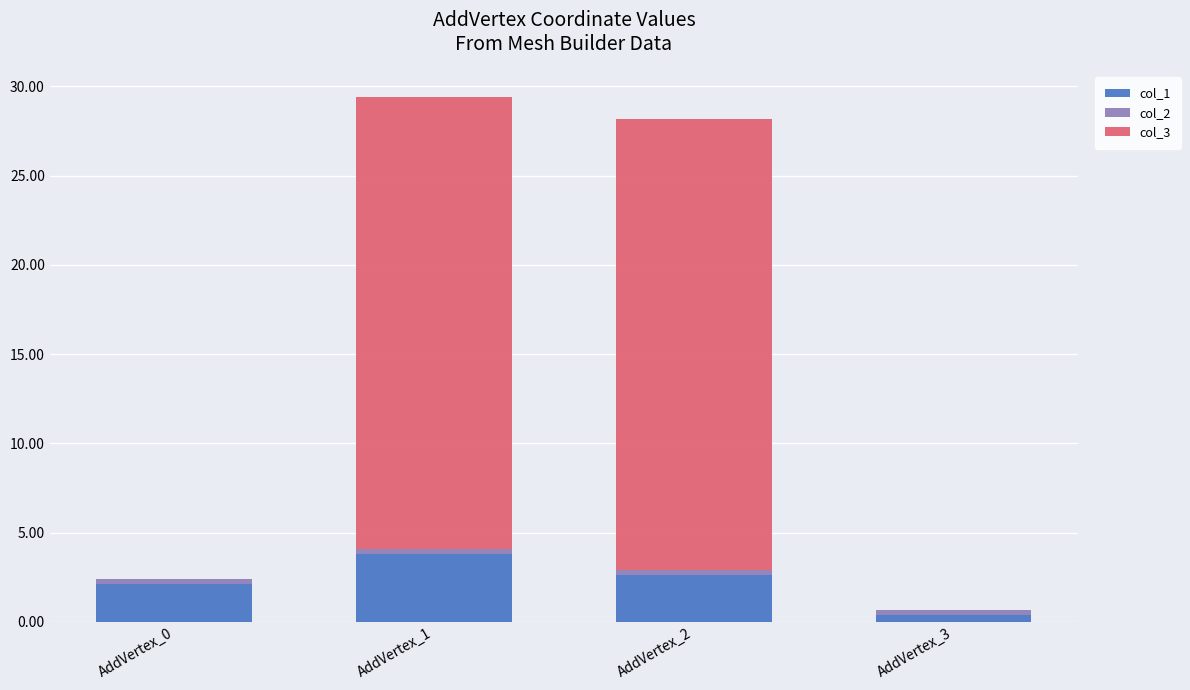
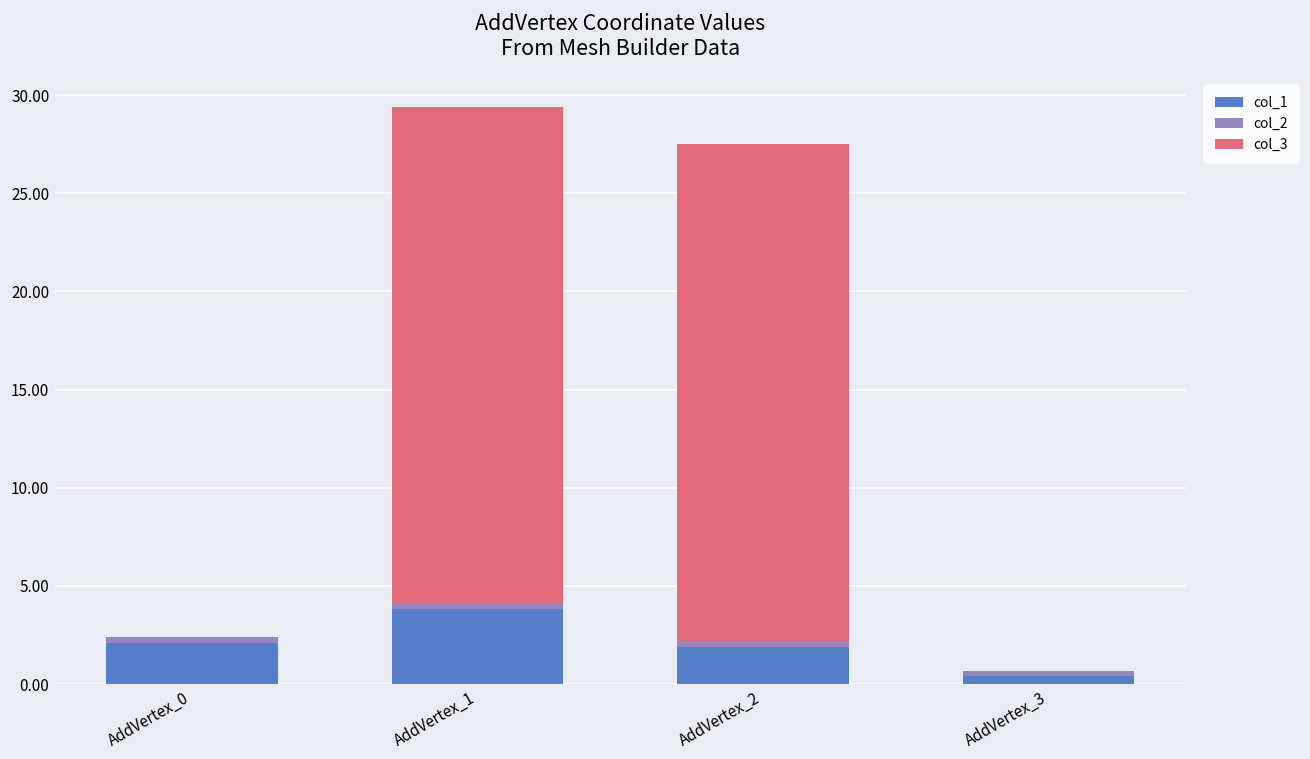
  {
    "col_1": {
      "AddVertex_0": 2.1,
      "AddVertex_1": 3.8,
-     "AddVertex_2": 2.6,
+     "AddVertex_2": 1.9,
      "AddVertex_3": 0.4
    },
    "col_2": {
      "AddVertex_0": 0.3,
      "AddVertex_1": 0.3,
      "AddVertex_2": 0.3,
      "AddVertex_3": 0.3
    },
    "col_3": {
      "AddVertex_0": 0.0,
      "AddVertex_1": 25.3,
      "AddVertex_2": 25.3,
      "AddVertex_3": 0.0
    }
  }
